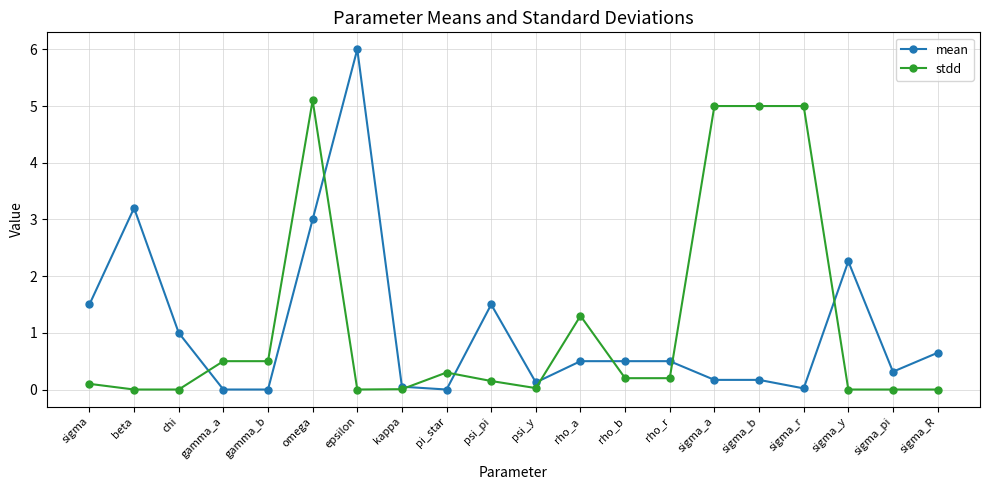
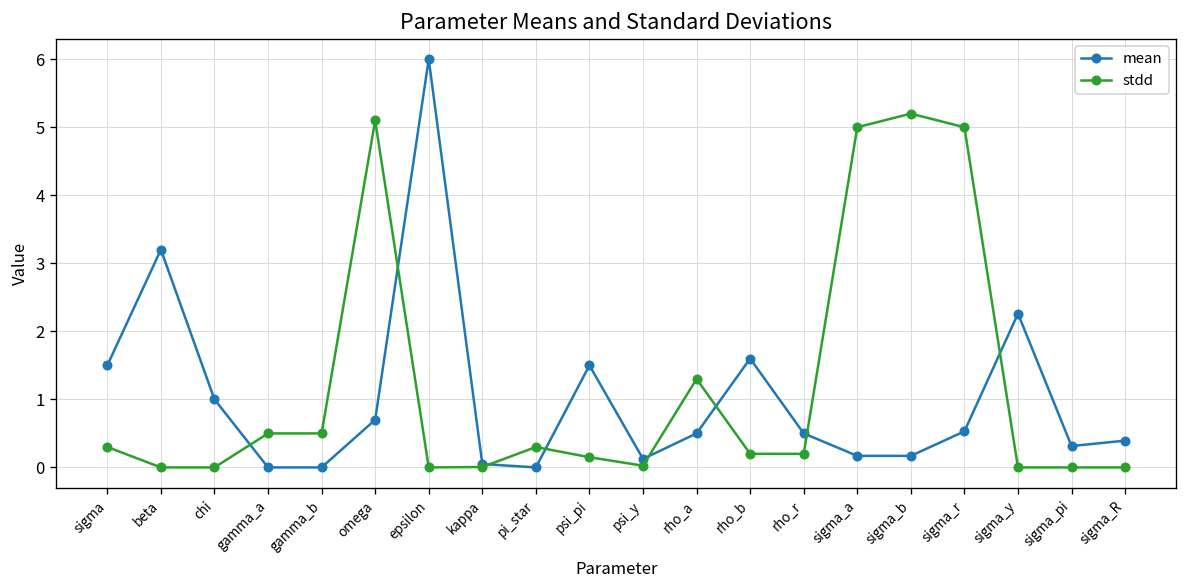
  {
    "mean": {
      "sigma": 1.5,
      "beta": 3.2,
      "chi": 1.0,
      "gamma_a": 0.0,
      "gamma_b": 0.0,
-     "omega": 3.0,
+     "omega": 0.7,
      "epsilon": 6.0,
      "pi_star": 0.0,
      "psi_pi": 1.5,
      "psi_y": 0.1,
      "rho_a": 0.5,
-     "rho_b": 0.5,
+     "rho_b": 1.6,
      "rho_r": 0.5,
      "sigma_a": 0.2,
      "sigma_b": 0.2,
-     "sigma_r": 0.0,
+     "sigma_r": 0.5,
      "sigma_y": 2.3,
      "sigma_pi": 0.3,
-     "sigma_R": 0.6
+     "sigma_R": 0.4
    },
    "stdd": {
-     "sigma": 0.1,
+     "sigma": 0.3,
      "beta": 0.0,
      "chi": 0.0,
      "gamma_a": 0.5,
      "gamma_b": 0.5,
      "omega": 5.1,
      "epsilon": 0.0,
      "pi_star": 0.3,
      "psi_pi": 0.2,
      "psi_y": 0.0,
      "rho_a": 1.3,
      "rho_b": 0.2,
      "rho_r": 0.2,
      "sigma_a": 5.0,
-     "sigma_b": 5.0,
+     "sigma_b": 5.2,
      "sigma_r": 5.0,
      "sigma_y": 0.0,
      "sigma_pi": 0.0,
      "sigma_R": 0.0
    }
  }
